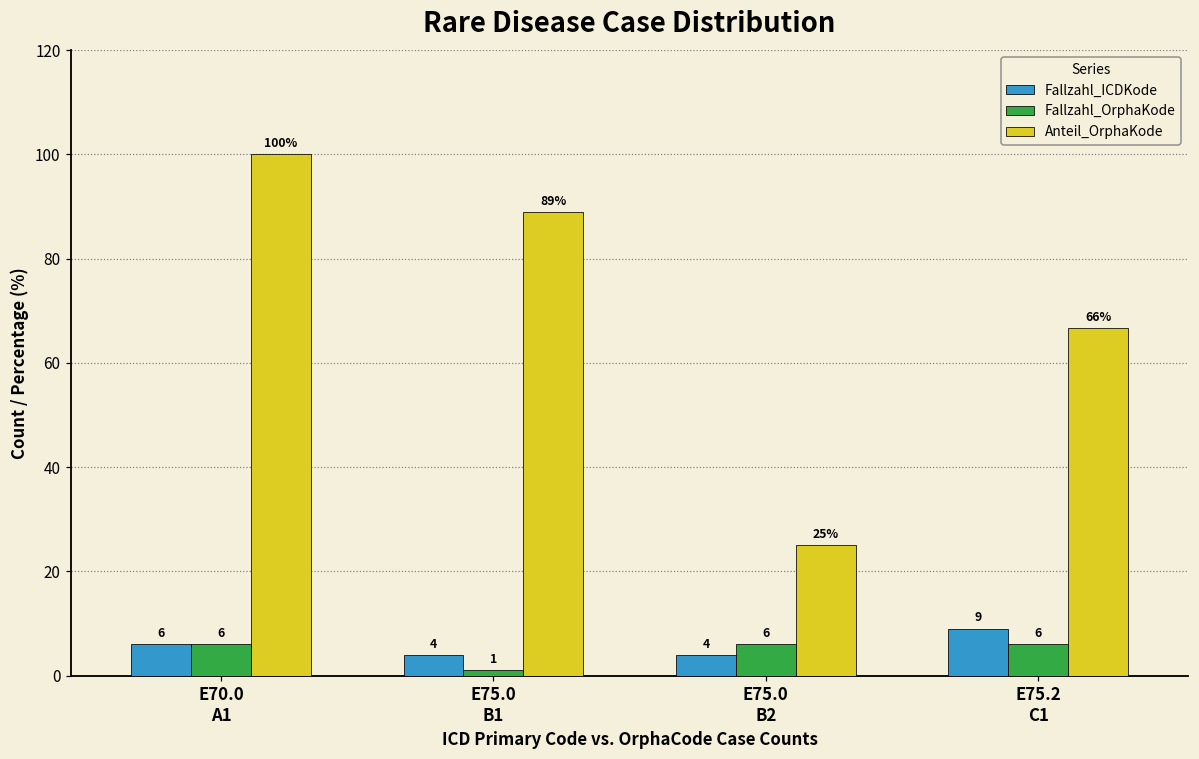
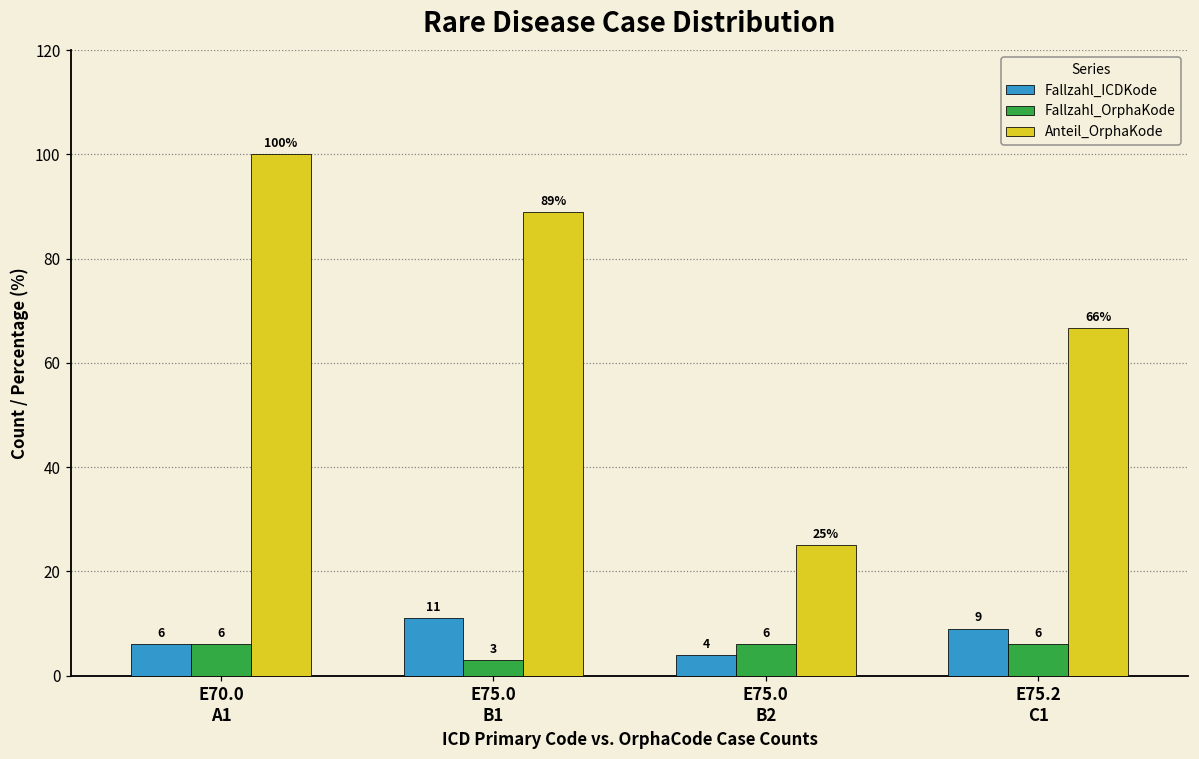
  {
    "Fallzahl_ICDKode": {
      "E70.0 A1": "6",
-     "E75.0 B1": "4",
+     "E75.0 B1": "11",
      "E75.0 B2": "4",
      "E75.2 C1": "9"
    },
    "Fallzahl_OrphaKode": {
      "E70.0 A1": "6",
-     "E75.0 B1": "1",
+     "E75.0 B1": "3",
      "E75.0 B2": "6",
      "E75.2 C1": "6"
    },
    "Anteil_OrphaKode": {
      "E70.0 A1": "100%",
      "E75.0 B1": "89%",
      "E75.0 B2": "25%"
    }
  }
